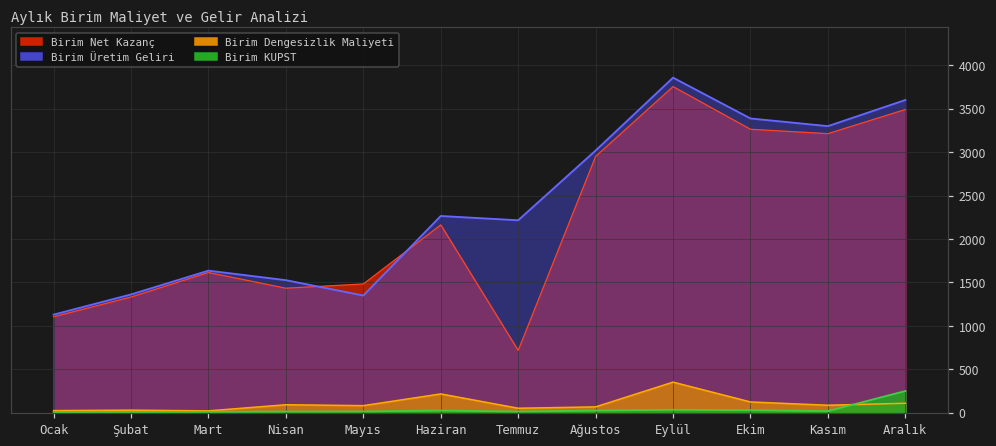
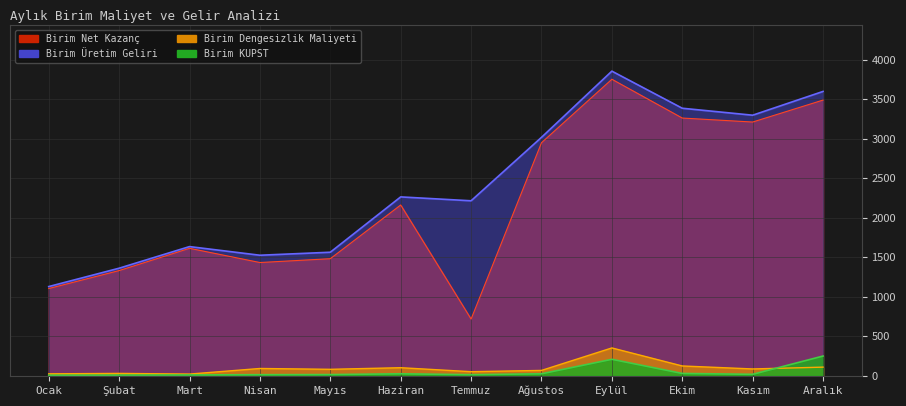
  {
    "Birim Net Kazanç": {
      "Nisan": 1400,
      "Mayıs": 1500,
      "Haziran": 2200,
      "Temmuz": 700,
      "Ağustos": 3000,
      "Eylül": 3800,
      "Ekim": 3300,
      "Kasım": 3200,
      "Aralık": 3500
    },
    "Birim Üretim Geliri": {
      "Nisan": 1500,
-     "Mayıs": 1300,
+     "Mayıs": 1600,
      "Haziran": 2300,
      "Temmuz": 2200,
      "Ağustos": 3000,
      "Eylül": 3900,
      "Ekim": 3400,
      "Kasım": 3300,
      "Aralık": 3600
    },
    "Birim Dengesizlik Maliyeti": {
      "Nisan": 100,
      "Mayıs": 100,
-     "Haziran": 200,
+     "Haziran": 100,
      "Temmuz": 100,
      "Ağustos": 100,
      "Eylül": 400,
      "Ekim": 100,
      "Kasım": 100,
      "Aralık": 100
    },
    "Birim KUPST": {
      "Nisan": 0,
      "Mayıs": 0,
      "Haziran": 0,
      "Temmuz": 0,
      "Ağustos": 0,
-     "Eylül": 0,
+     "Eylül": 200,
      "Ekim": 0,
      "Kasım": 0,
      "Aralık": 300
    }
  }
